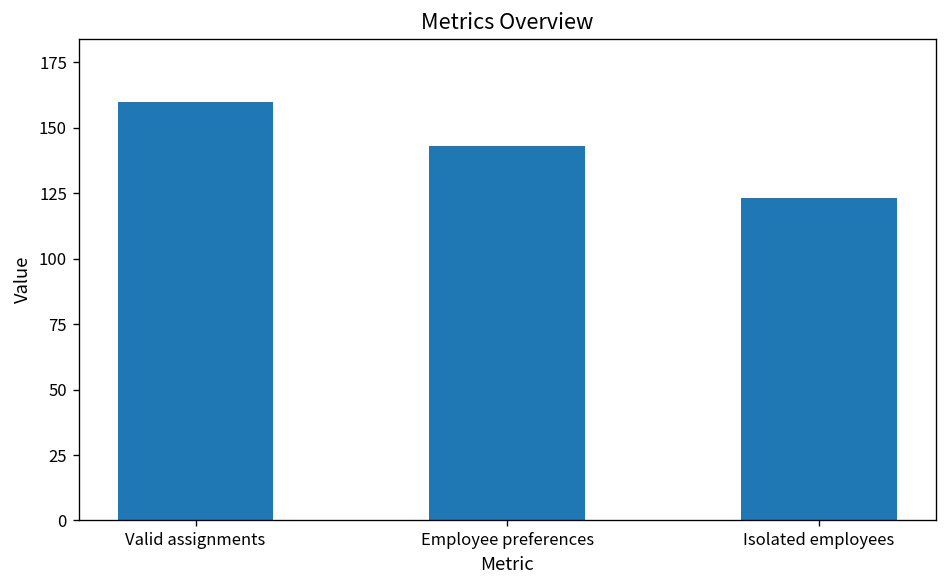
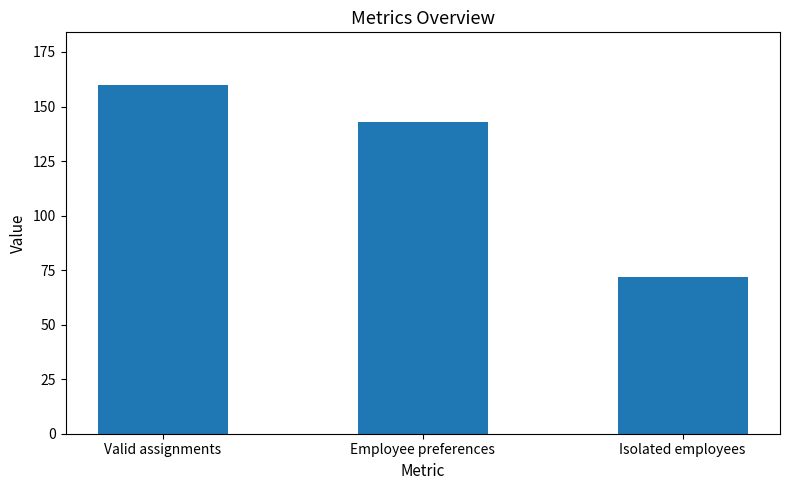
  {
    "Valid assignments": 160,
    "Employee preferences": 143,
-   "Isolated employees": 123
+   "Isolated employees": 72
  }
